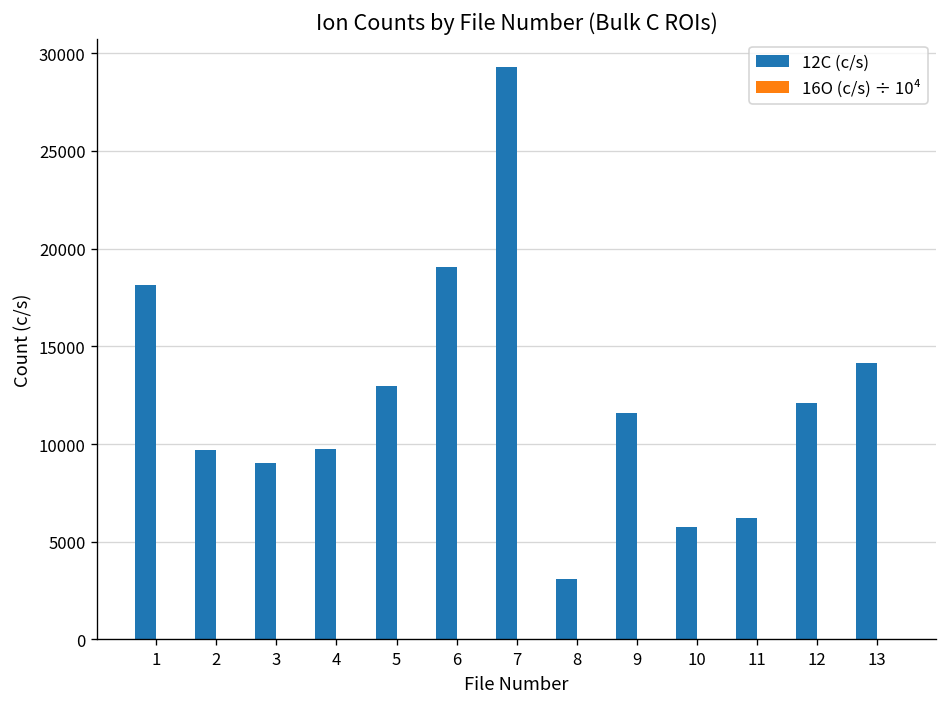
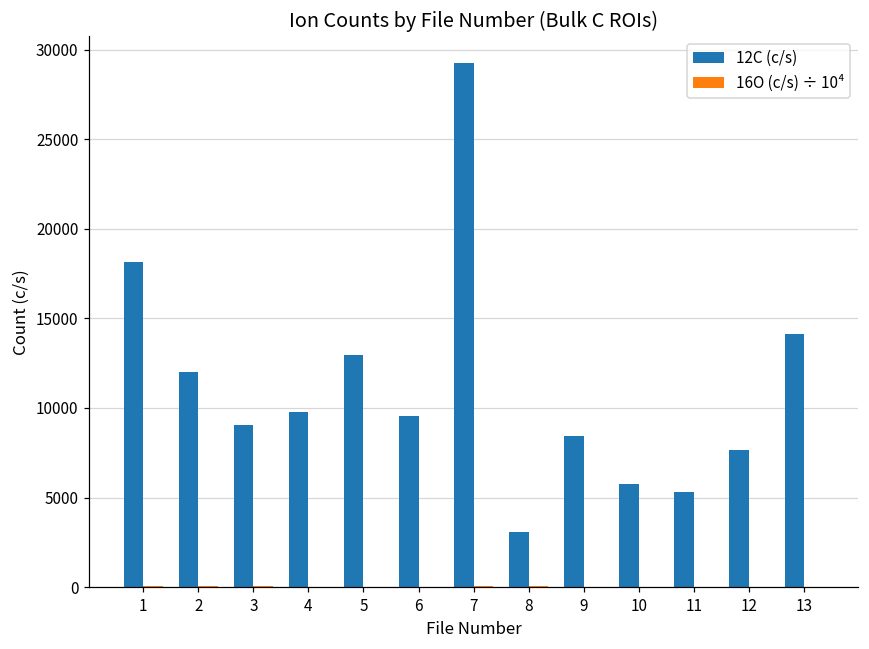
  {
    "12C (c/s)": {
      "1": 18100,
-     "2": 9700,
+     "2": 12000,
      "3": 9000,
      "4": 9800,
      "5": 13000,
-     "6": 19100,
+     "6": 9600,
      "7": 29300,
      "8": 3100,
-     "9": 11600,
+     "9": 8400,
      "10": 5800,
-     "11": 6200,
-     "12": 12100,
+     "11": 5300,
+     "12": 7600,
      "13": 14200
    }
  }
